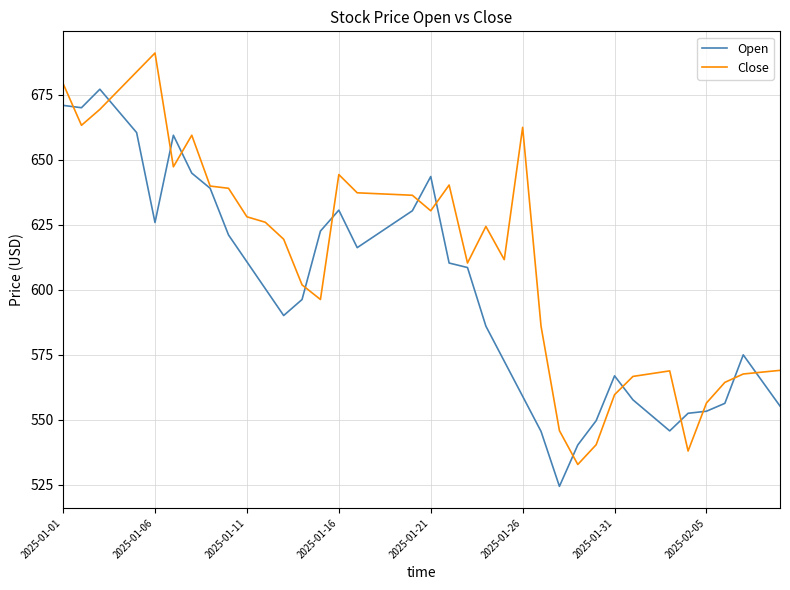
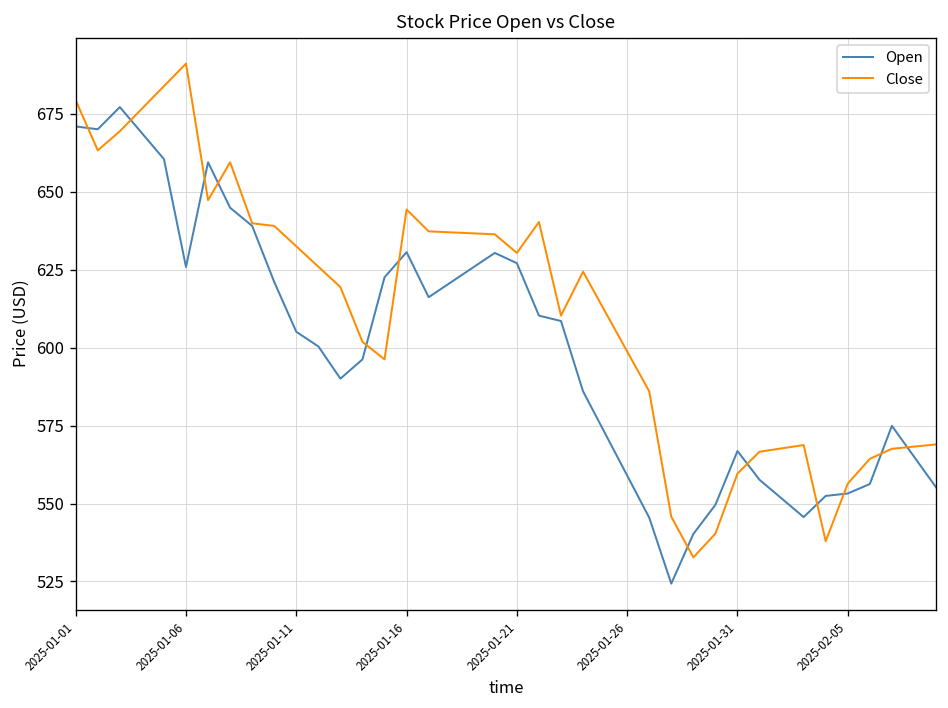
  {
    "Open": {
      "2025-01-01": 671,
      "2025-01-06": 626,
-     "2025-01-11": 611,
+     "2025-01-11": 605,
      "2025-01-16": 631,
-     "2025-01-21": 644,
+     "2025-01-21": 627,
      "2025-01-26": 559,
      "2025-01-31": 567,
      "2025-02-05": 553
    },
    "Close": {
      "2025-01-01": 679,
      "2025-01-06": 691,
-     "2025-01-11": 628,
+     "2025-01-11": 633,
      "2025-01-16": 644,
      "2025-01-21": 630,
-     "2025-01-26": 663,
+     "2025-01-26": 599,
      "2025-01-31": 560,
      "2025-02-05": 556
    }
  }
